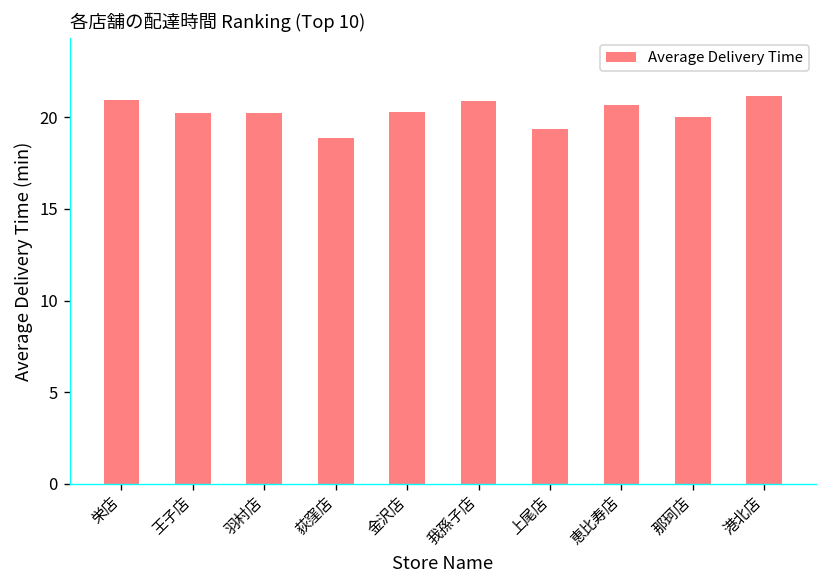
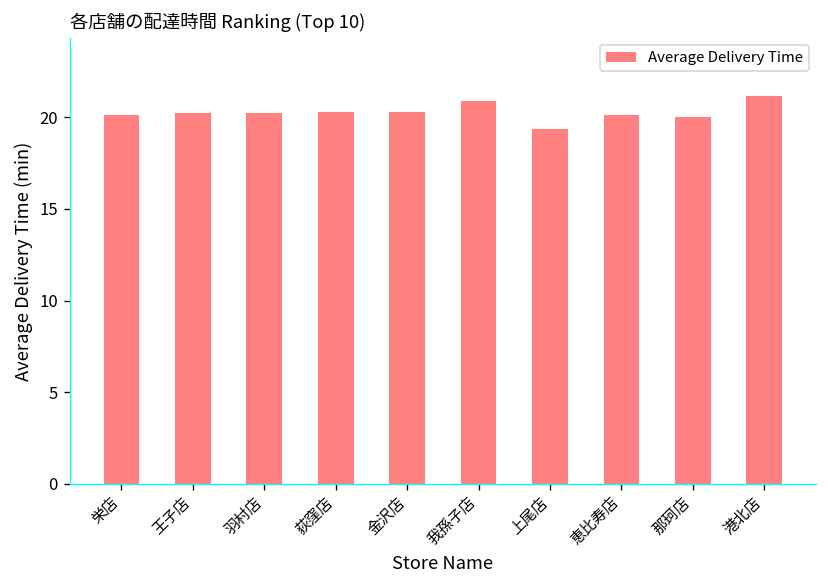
  {
-   "栄店": 21.0,
+   "栄店": 20.1,
    "王子店": 20.2,
    "羽村店": 20.3,
-   "荻窪店": 18.9,
+   "荻窪店": 20.3,
    "金沢店": 20.3,
    "我孫子店": 20.9,
    "上尾店": 19.3,
-   "恵比寿店": 20.7,
+   "恵比寿店": 20.1,
    "那珂店": 20.0,
    "港北店": 21.2
  }
